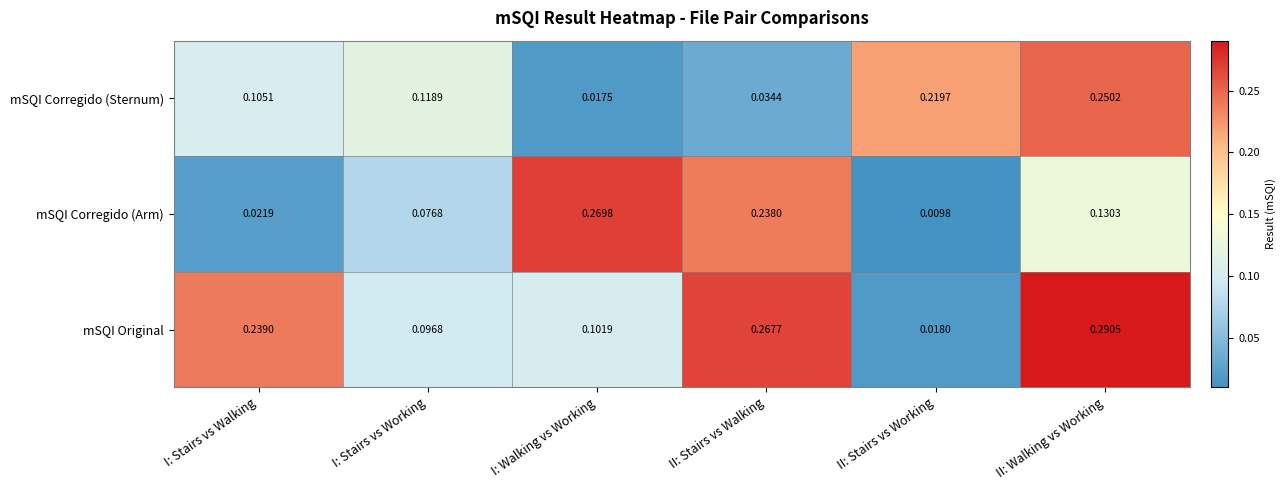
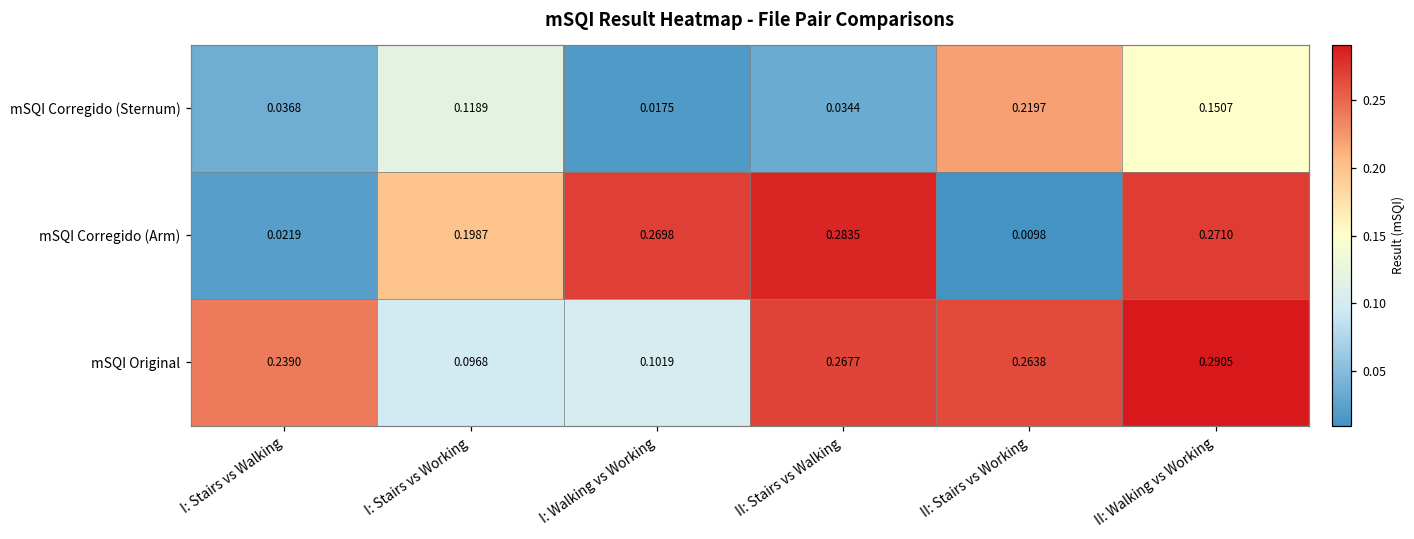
  {
    "mSQI Corregido (Sternum)": {
-     "I: Stairs vs Walking": 0.1051,
+     "I: Stairs vs Walking": 0.0368,
      "I: Stairs vs Working": 0.1189,
      "I: Walking vs Working": 0.0175,
      "II: Stairs vs Walking": 0.0344,
      "II: Stairs vs Working": 0.2197,
-     "II: Walking vs Working": 0.2502
+     "II: Walking vs Working": 0.1507
    },
    "mSQI Corregido (Arm)": {
      "I: Stairs vs Walking": 0.0219,
-     "I: Stairs vs Working": 0.0768,
+     "I: Stairs vs Working": 0.1987,
      "I: Walking vs Working": 0.2698,
-     "II: Stairs vs Walking": 0.2380,
+     "II: Stairs vs Walking": 0.2835,
      "II: Stairs vs Working": 0.0098,
-     "II: Walking vs Working": 0.1303
+     "II: Walking vs Working": 0.2710
    },
    "mSQI Original": {
      "I: Stairs vs Walking": 0.2390,
      "I: Stairs vs Working": 0.0968,
      "I: Walking vs Working": 0.1019,
      "II: Stairs vs Walking": 0.2677,
-     "II: Stairs vs Working": 0.0180,
+     "II: Stairs vs Working": 0.2638,
      "II: Walking vs Working": 0.2905
    }
  }
